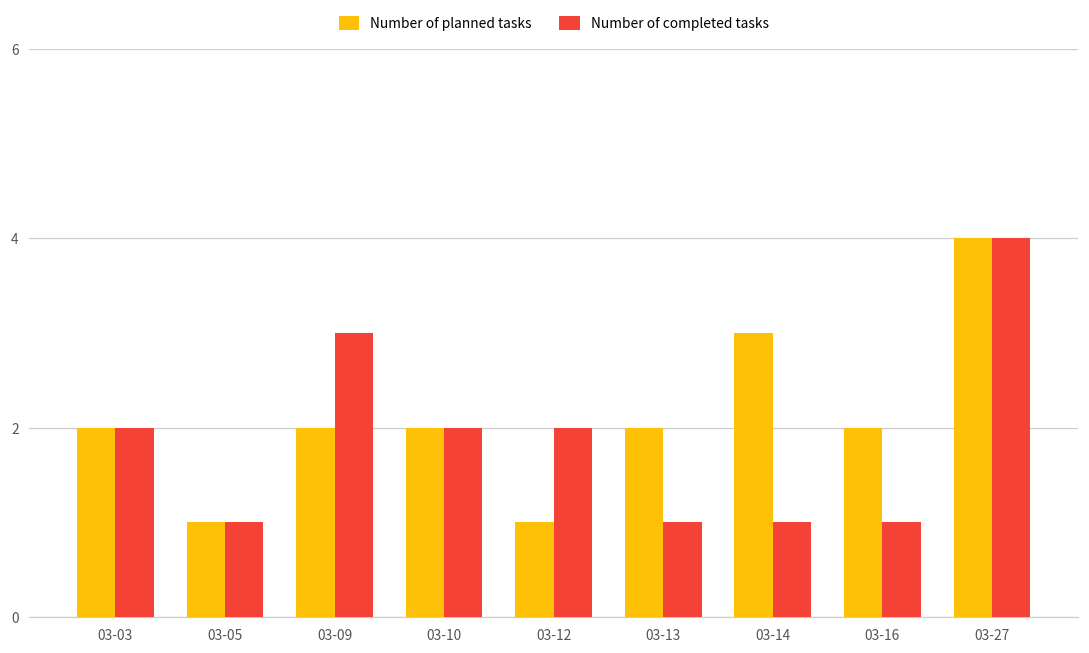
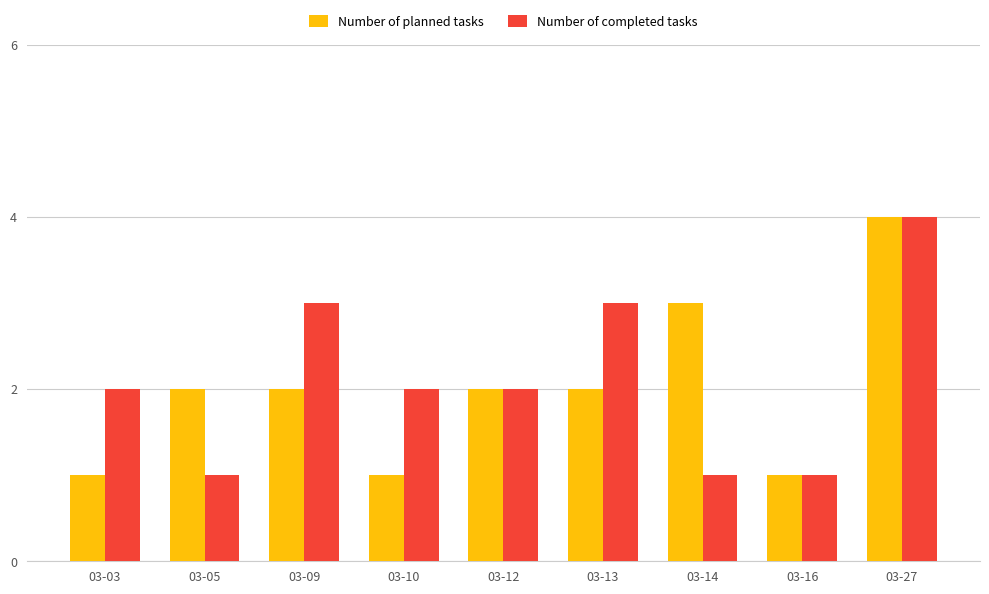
  {
    "Number of planned tasks": {
-     "03-03": 2,
-     "03-05": 1,
+     "03-03": 1,
+     "03-05": 2,
      "03-09": 2,
-     "03-10": 2,
-     "03-12": 1,
+     "03-10": 1,
+     "03-12": 2,
      "03-13": 2,
      "03-14": 3,
-     "03-16": 2,
+     "03-16": 1,
      "03-27": 4
    },
    "Number of completed tasks": {
      "03-03": 2,
      "03-05": 1,
      "03-09": 3,
      "03-10": 2,
      "03-12": 2,
-     "03-13": 1,
+     "03-13": 3,
      "03-14": 1,
      "03-16": 1,
      "03-27": 4
    }
  }
